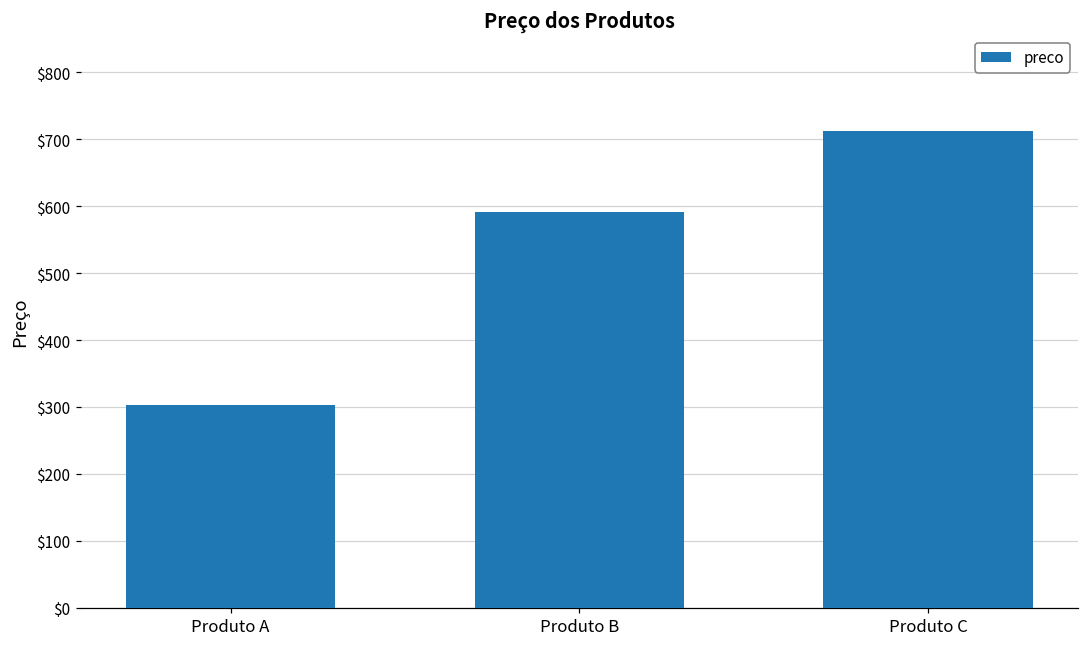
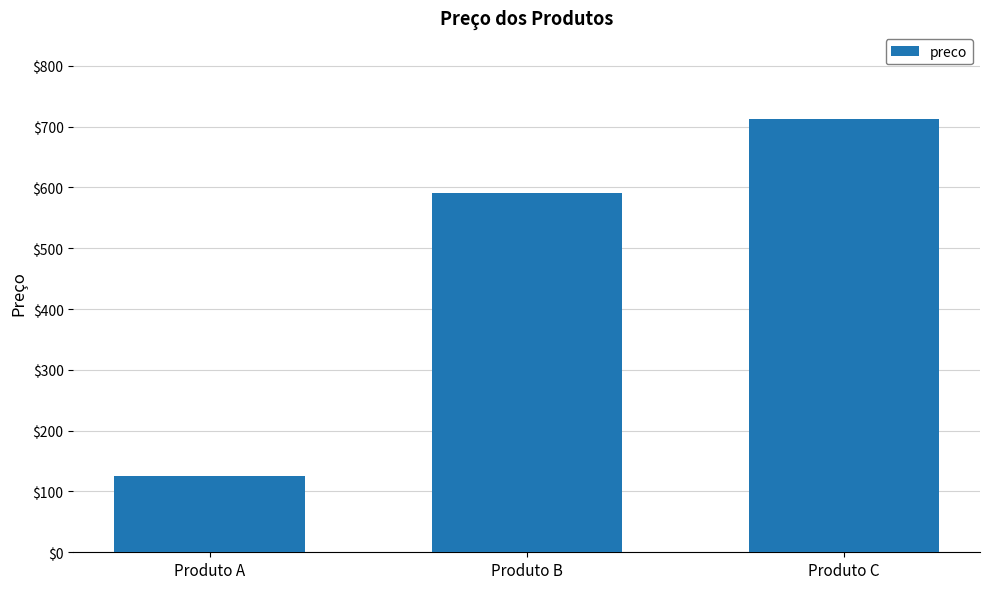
  {
-   "Produto A": "$300",
+   "Produto A": "$130",
    "Produto B": "$590",
    "Produto C": "$710"
  }
